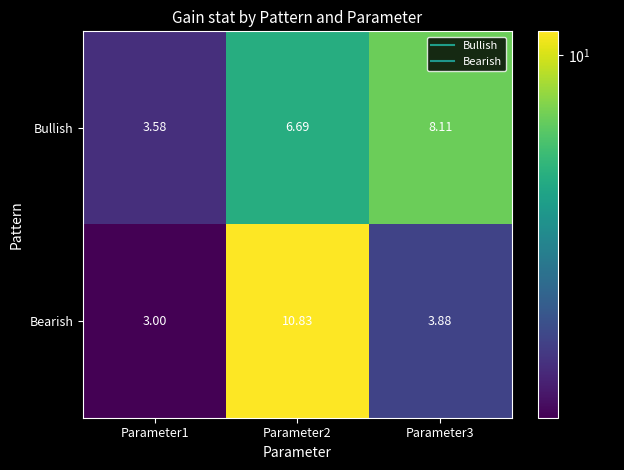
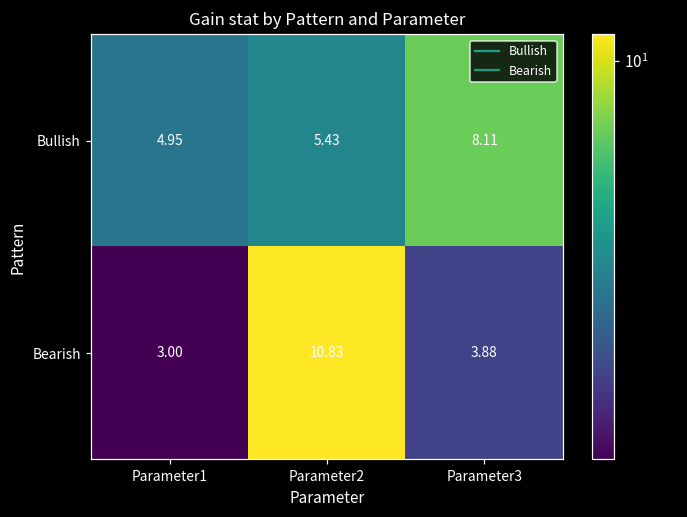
  {
    "Bullish": {
-     "Parameter1": 3.58,
-     "Parameter2": 6.69,
+     "Parameter1": 4.95,
+     "Parameter2": 5.43,
      "Parameter3": 8.11
    },
    "Bearish": {
      "Parameter1": 3.00,
      "Parameter2": 10.83,
      "Parameter3": 3.88
    }
  }
